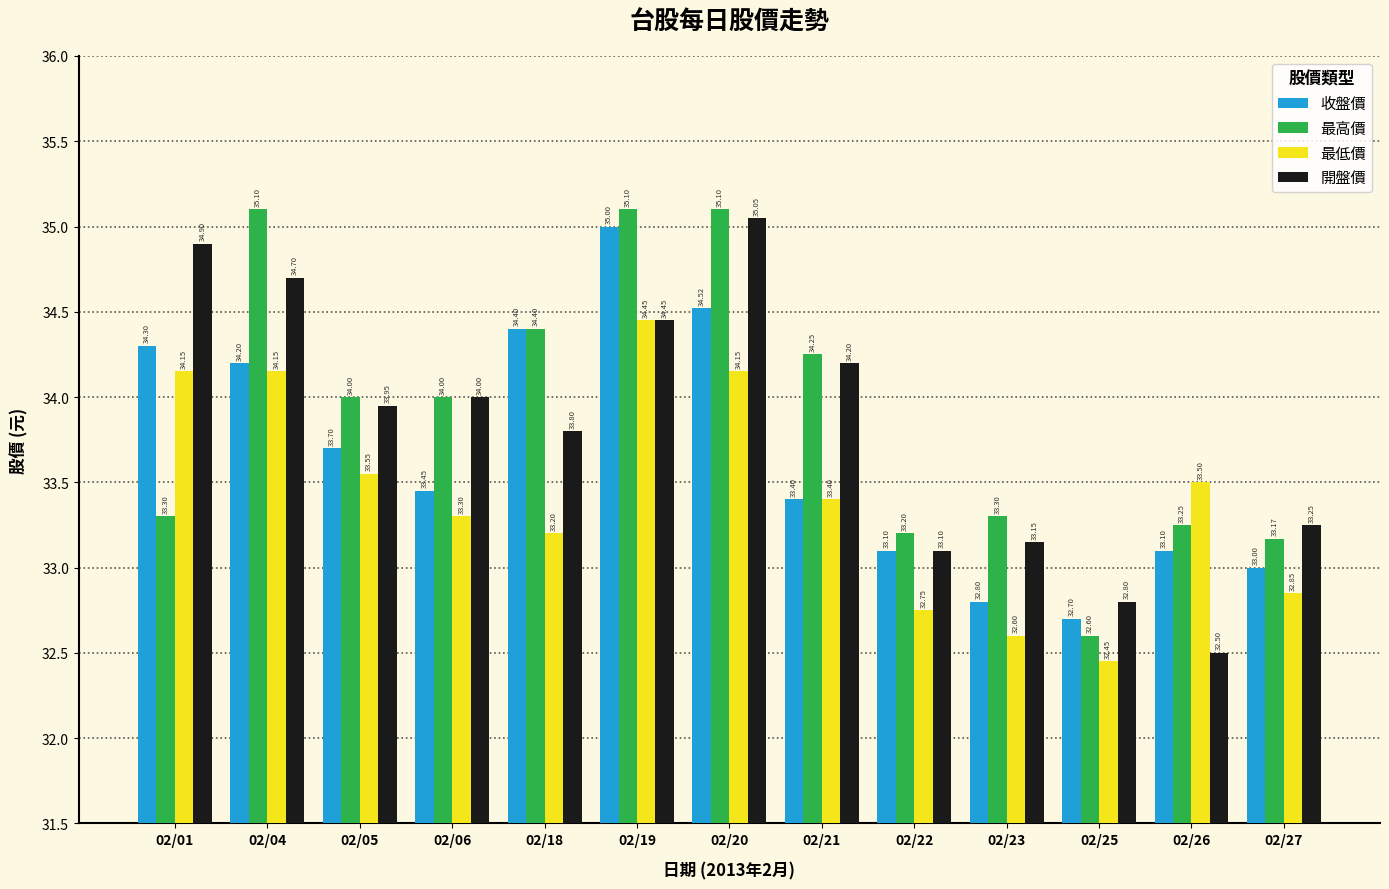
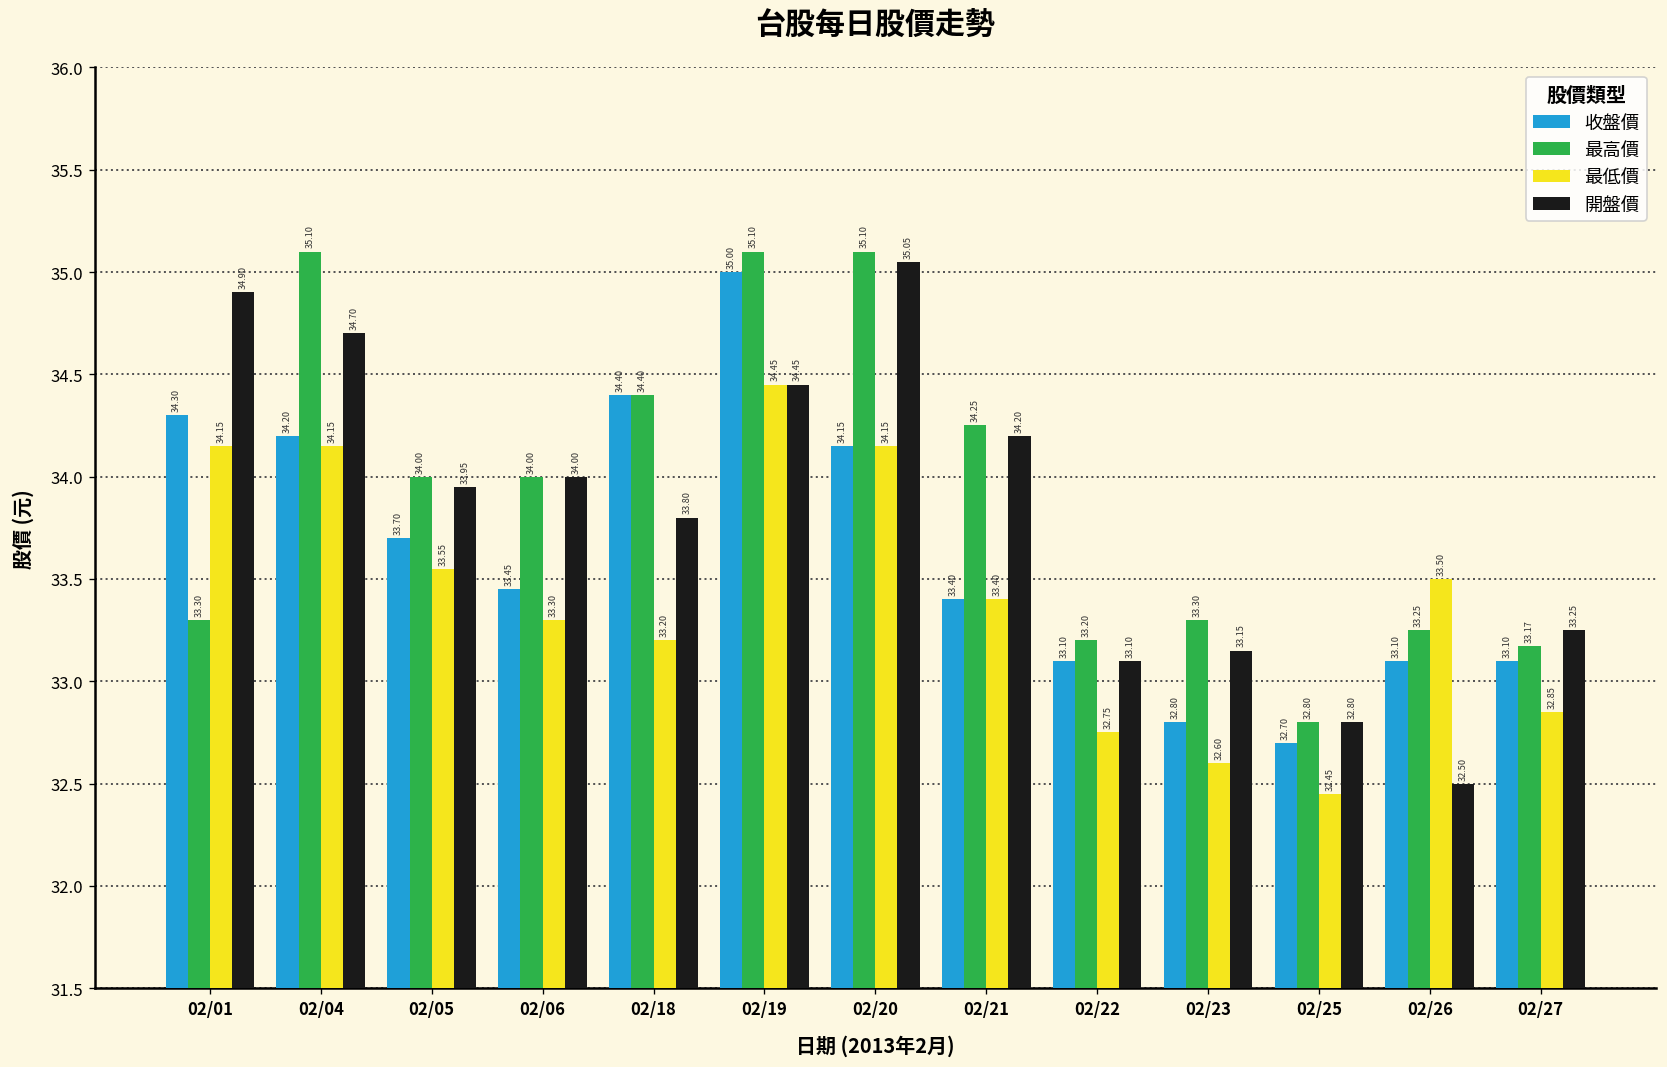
  {
    "收盤價": {
      "02/01": 34.30,
      "02/04": 34.20,
      "02/05": 33.70,
      "02/06": 33.45,
      "02/18": 34.40,
      "02/19": 35.00,
-     "02/20": 34.52,
+     "02/20": 34.15,
      "02/21": 33.40,
      "02/22": 33.10,
      "02/23": 32.80,
      "02/25": 32.70,
      "02/26": 33.10,
-     "02/27": 33.00
+     "02/27": 33.10
    },
    "最高價": {
      "02/01": 33.30,
      "02/04": 35.10,
      "02/05": 34.00,
      "02/06": 34.00,
      "02/18": 34.40,
      "02/19": 35.10,
      "02/20": 35.10,
      "02/21": 34.25,
      "02/22": 33.20,
      "02/23": 33.30,
-     "02/25": 32.60,
+     "02/25": 32.80,
      "02/26": 33.25,
      "02/27": 33.17
    },
    "最低價": {
      "02/01": 34.15,
      "02/04": 34.15,
      "02/05": 33.55,
      "02/06": 33.30,
      "02/18": 33.20,
      "02/19": 34.45,
      "02/20": 34.15,
      "02/21": 33.40,
      "02/22": 32.75,
      "02/23": 32.60,
      "02/25": 32.45,
      "02/26": 33.50,
      "02/27": 32.85
    },
    "開盤價": {
      "02/01": 34.90,
      "02/04": 34.70,
      "02/05": 33.95,
      "02/06": 34.00,
      "02/18": 33.80,
      "02/19": 34.45,
      "02/20": 35.05,
      "02/21": 34.20,
      "02/22": 33.10,
      "02/23": 33.15,
      "02/25": 32.80,
      "02/26": 32.50,
      "02/27": 33.25
    }
  }
